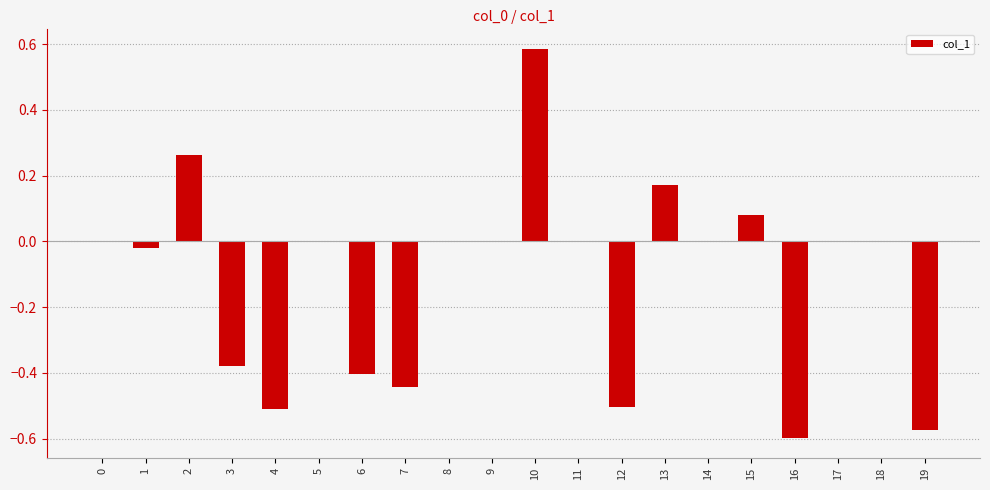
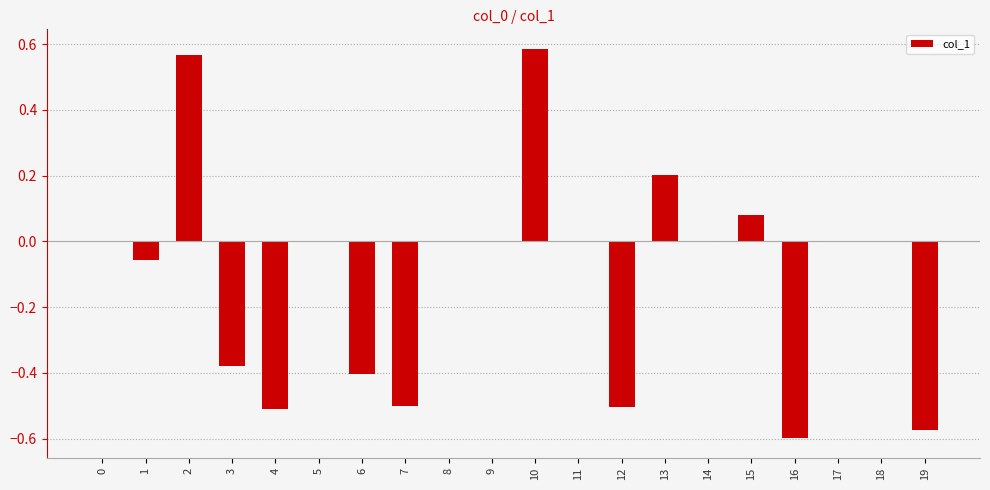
  {
    "0": 0.00,
-   "1": -0.02,
-   "2": 0.26,
+   "1": -0.06,
+   "2": 0.57,
    "3": -0.38,
    "4": -0.51,
    "5": 0.00,
    "6": -0.40,
-   "7": -0.44,
+   "7": -0.50,
    "8": 0.00,
    "9": 0.00,
    "10": 0.59,
    "11": 0.00,
    "12": -0.50,
-   "13": 0.17,
+   "13": 0.20,
    "14": 0.00,
    "15": 0.08,
    "16": -0.60,
    "17": 0.00,
    "18": 0.00,
    "19": -0.57
  }
